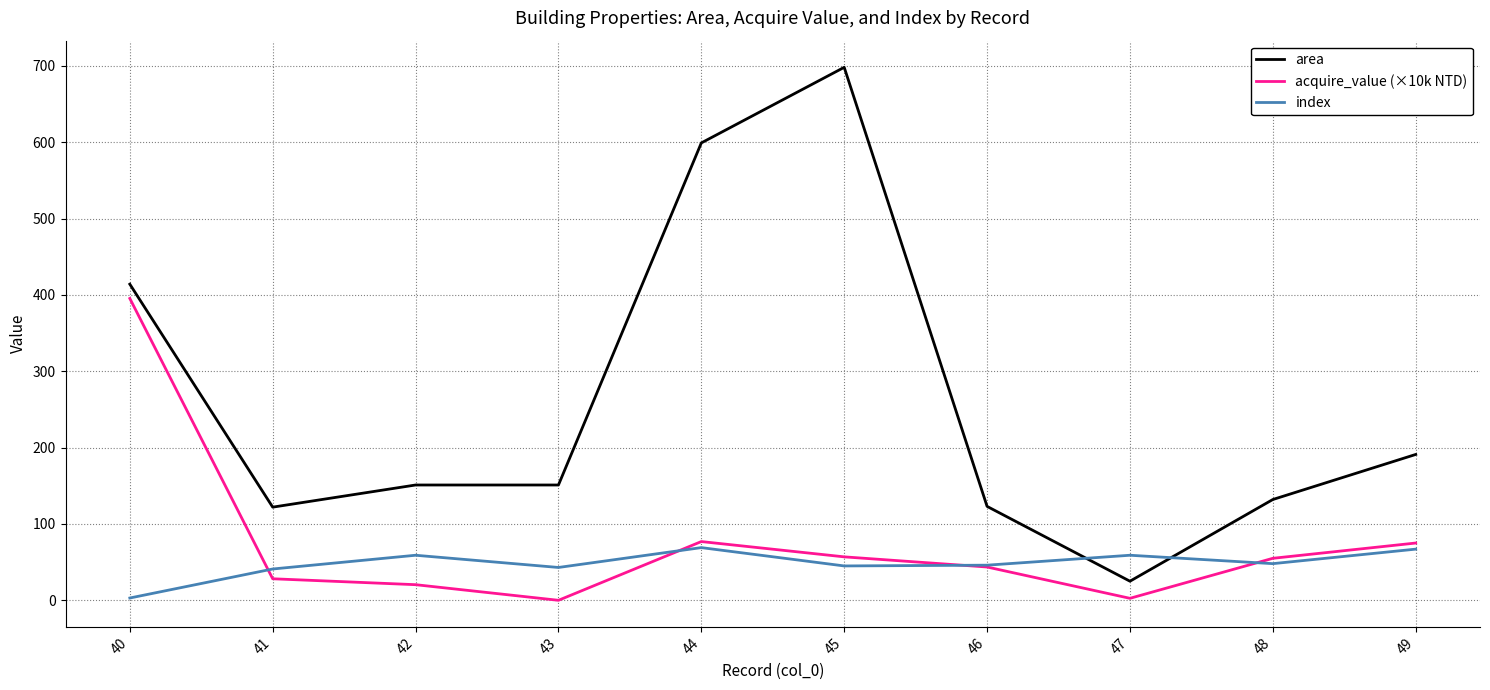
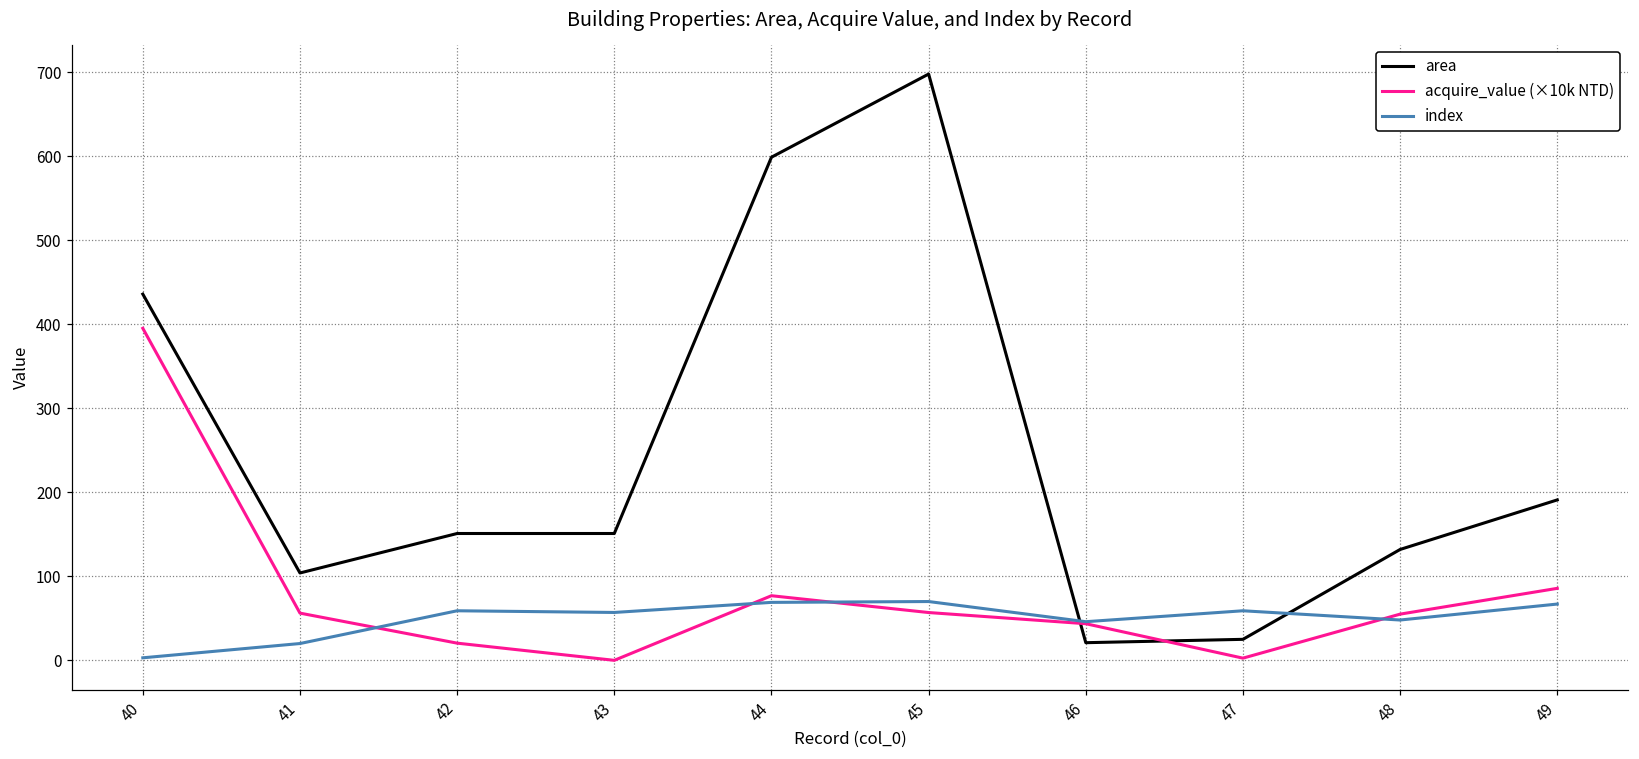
  {
    "area": {
-     "40": 410,
-     "41": 120,
+     "40": 440,
+     "41": 100,
      "42": 150,
      "43": 150,
      "44": 600,
      "45": 700,
-     "46": 120,
+     "46": 20,
      "47": 30,
      "48": 130,
      "49": 190
    },
    "acquire_value (×10k NTD)": {
      "40": 400,
-     "41": 30,
+     "41": 60,
      "42": 20,
      "43": 0,
      "44": 80,
      "45": 60,
      "47": 0,
      "48": 60,
-     "49": 80
+     "49": 90
    },
    "index": {
      "40": 0,
-     "41": 40,
+     "41": 20,
      "42": 60,
-     "43": 40,
+     "43": 60,
      "44": 70,
-     "45": 50,
+     "45": 70,
      "47": 60,
      "48": 50,
      "49": 70
    }
  }
